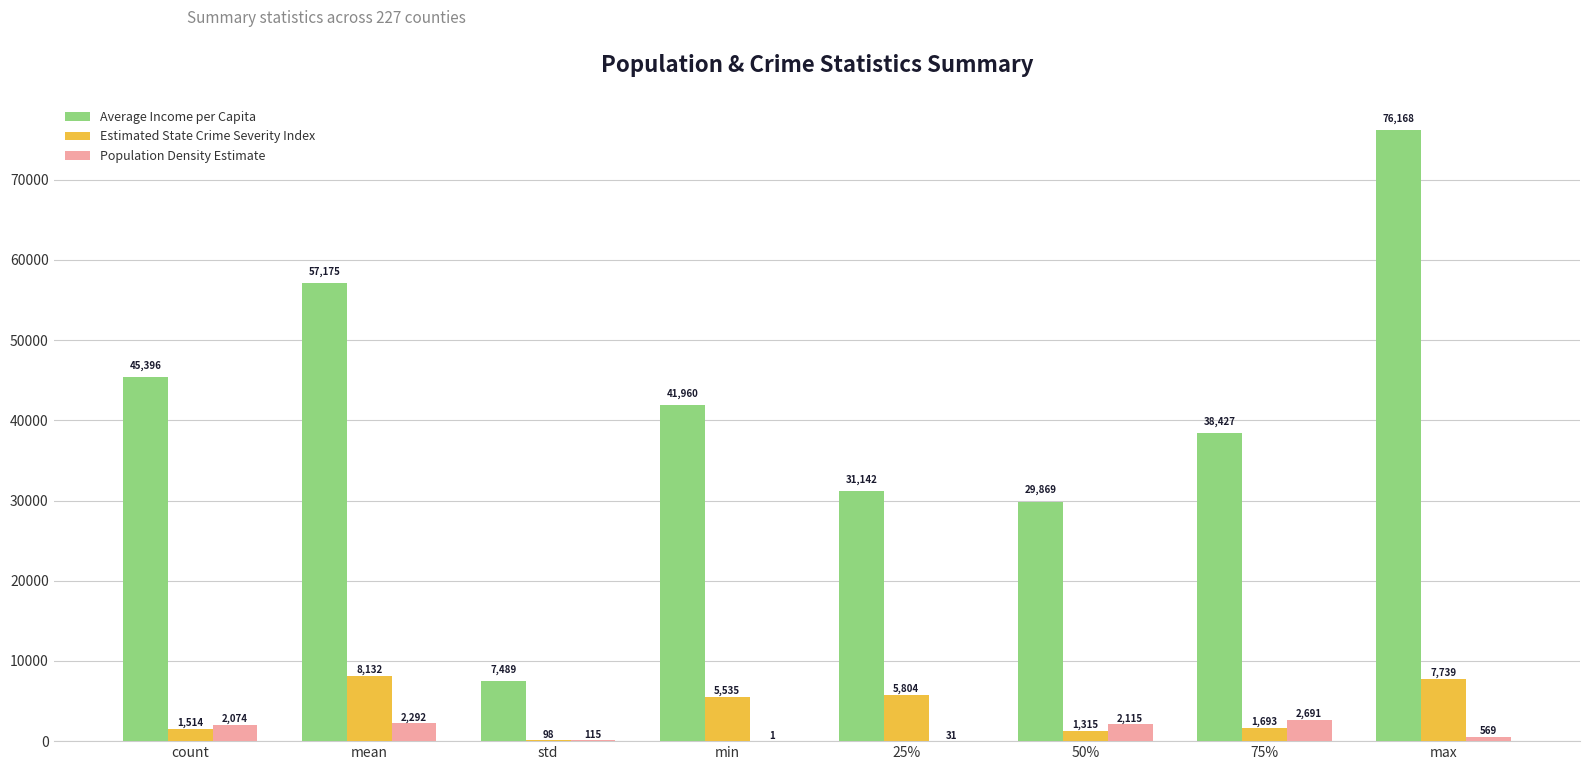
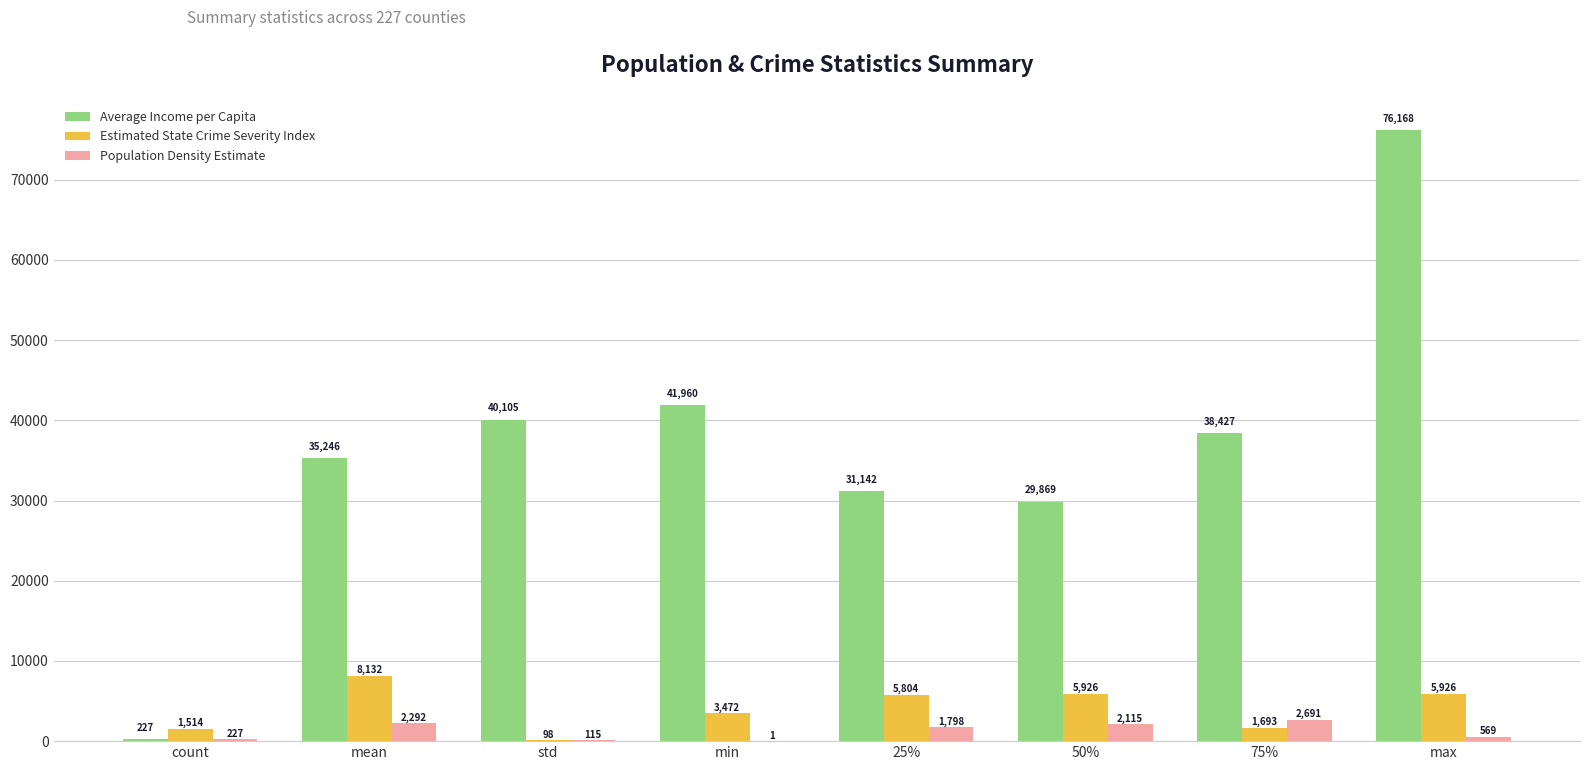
  {
    "Average Income per Capita": {
-     "count": "45,396",
-     "mean": "57,175",
-     "std": "7,489",
+     "count": "227",
+     "mean": "35,246",
+     "std": "40,105",
      "min": "41,960",
      "25%": "31,142",
      "50%": "29,869",
      "75%": "38,427",
      "max": "76,168"
    },
    "Estimated State Crime Severity Index": {
      "count": "1,514",
      "mean": "8,132",
      "std": "98",
-     "min": "5,535",
+     "min": "3,472",
      "25%": "5,804",
-     "50%": "1,315",
+     "50%": "5,926",
      "75%": "1,693",
-     "max": "7,739"
+     "max": "5,926"
    },
    "Population Density Estimate": {
-     "count": "2,074",
+     "count": "227",
      "mean": "2,292",
      "std": "115",
      "min": "1",
-     "25%": "31",
+     "25%": "1,798",
      "50%": "2,115",
      "75%": "2,691",
      "max": "569"
    }
  }
